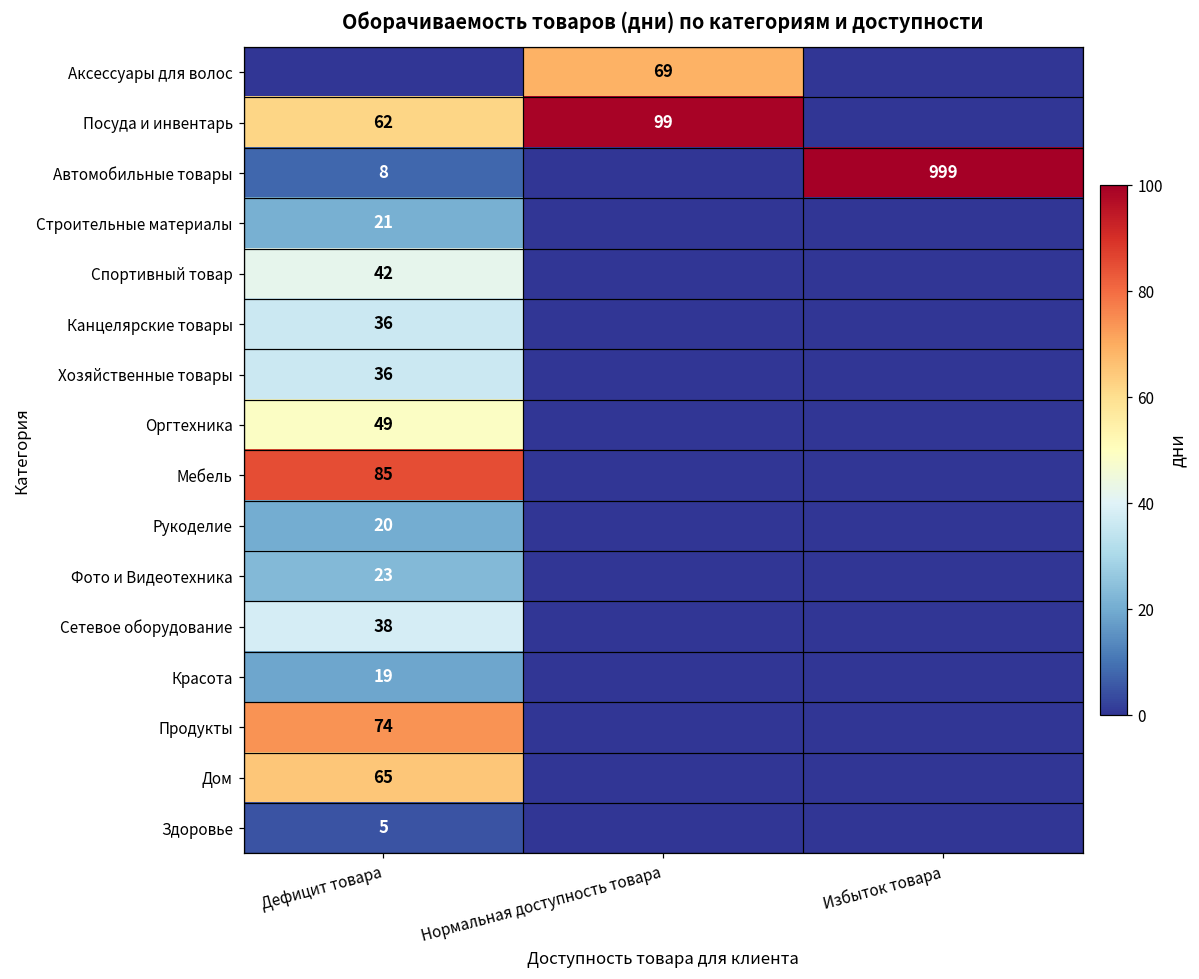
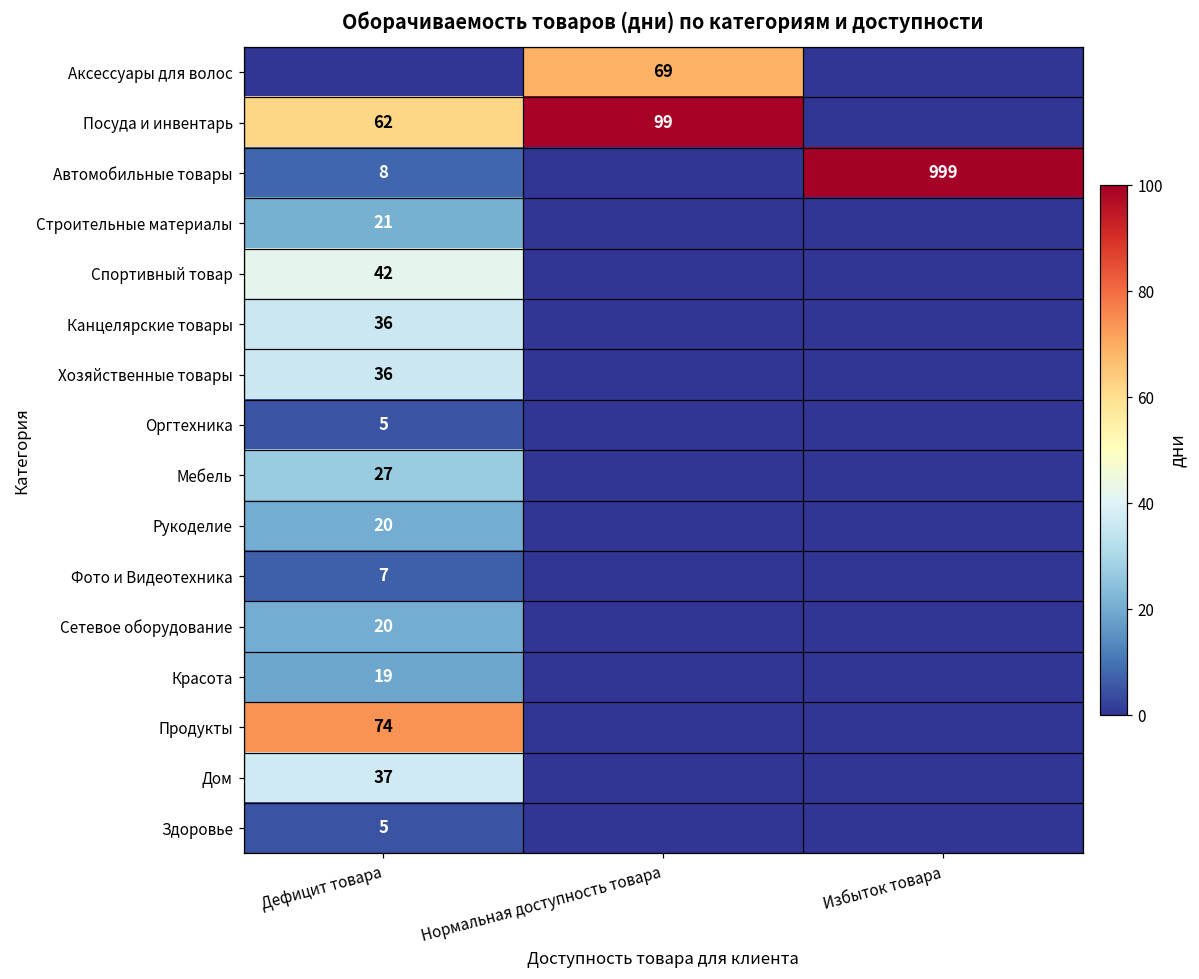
  {
    "Аксессуары для волос": {
      "Нормальная доступность товара": 69
    },
    "Посуда и инвентарь": {
      "Дефицит товара": 62,
      "Нормальная доступность товара": 99
    },
    "Автомобильные товары": {
      "Дефицит товара": 8,
      "Избыток товара": 999
    },
    "Строительные материалы": {
      "Дефицит товара": 21
    },
    "Спортивный товар": {
      "Дефицит товара": 42
    },
    "Канцелярские товары": {
      "Дефицит товара": 36
    },
    "Хозяйственные товары": {
      "Дефицит товара": 36
    },
    "Оргтехника": {
-     "Дефицит товара": 49
+     "Дефицит товара": 5
    },
    "Мебель": {
-     "Дефицит товара": 85
+     "Дефицит товара": 27
    },
    "Рукоделие": {
      "Дефицит товара": 20
    },
    "Фото и Видеотехника": {
-     "Дефицит товара": 23
+     "Дефицит товара": 7
    },
    "Сетевое оборудование": {
-     "Дефицит товара": 38
+     "Дефицит товара": 20
    },
    "Красота": {
      "Дефицит товара": 19
    },
    "Продукты": {
      "Дефицит товара": 74
    },
    "Дом": {
-     "Дефицит товара": 65
+     "Дефицит товара": 37
    },
    "Здоровье": {
      "Дефицит товара": 5
    }
  }
